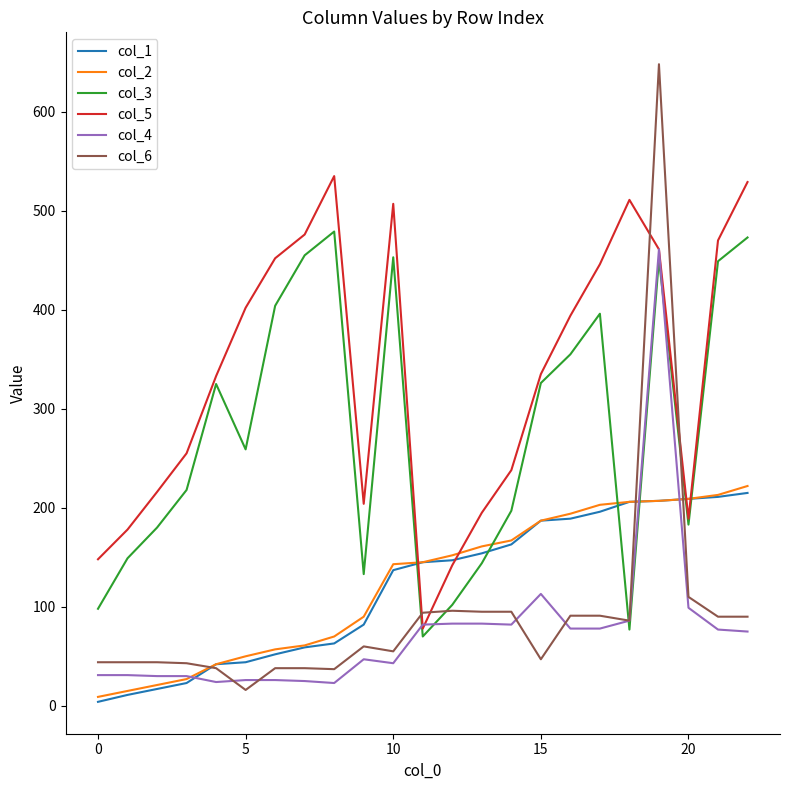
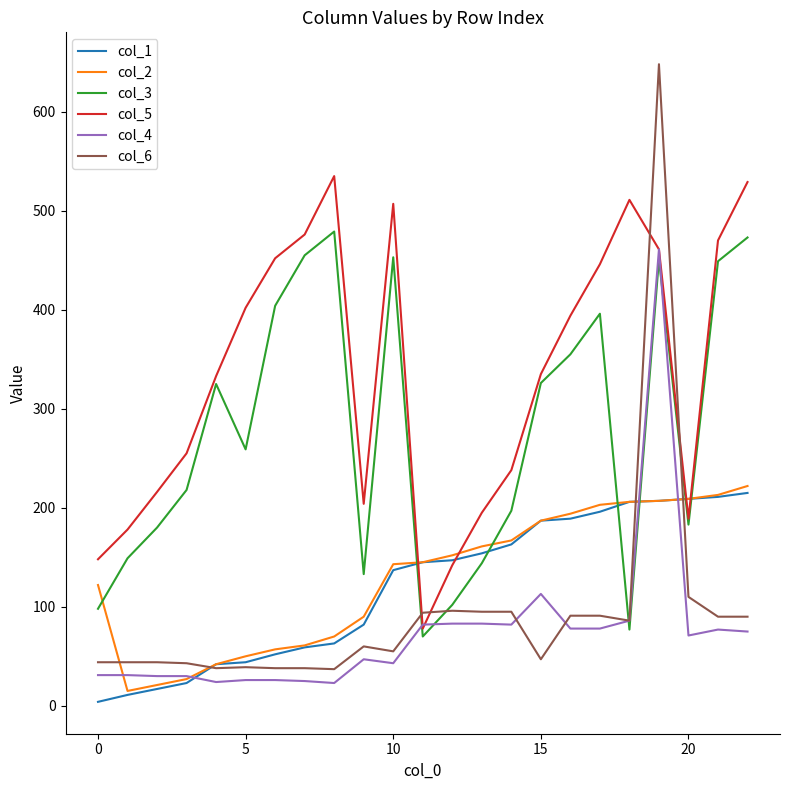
  {
    "col_1": {
      "0": 0,
      "5": 40,
      "10": 140
    },
    "col_2": {
-     "0": 10,
+     "0": 120,
      "5": 50,
      "10": 140
    },
    "col_3": {
      "0": 100,
      "5": 260,
      "10": 450,
      "15": 330,
      "20": 180
    },
    "col_5": {
      "0": 150,
      "5": 400,
      "10": 510,
      "15": 340,
      "20": 190
    },
    "col_4": {
      "0": 30,
      "5": 30,
      "10": 40,
      "15": 110,
-     "20": 100
+     "20": 70
    },
    "col_6": {
      "0": 40,
-     "5": 20,
+     "5": 40,
      "10": 60,
      "15": 50,
      "20": 110
    }
  }
